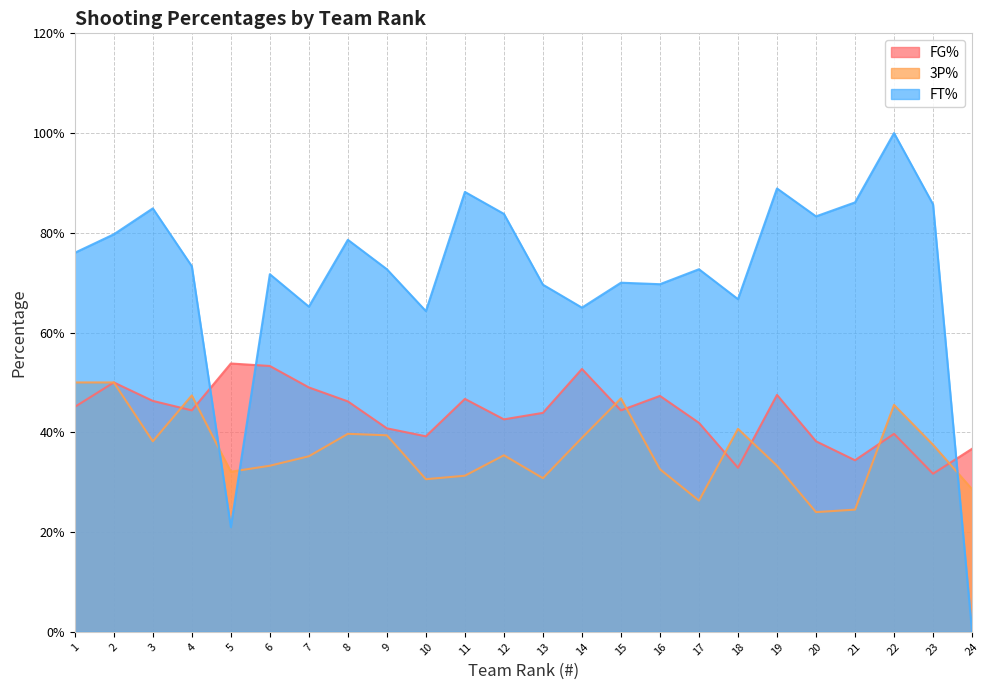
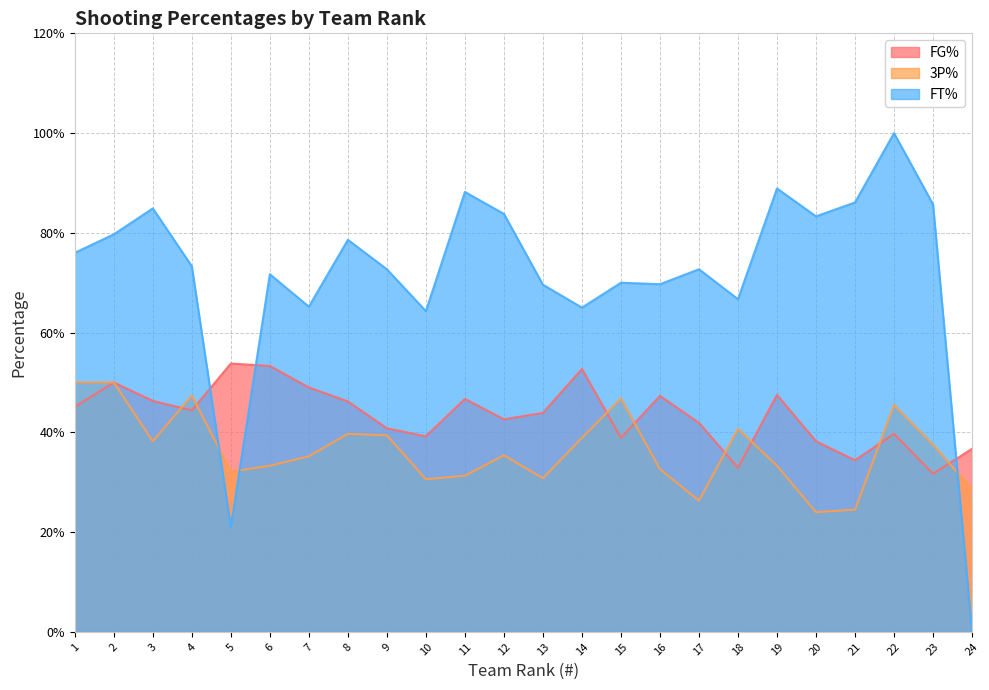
  {
    "FG%": {
      "1": "45%",
      "3": "46%",
      "4": "44%",
      "5": "54%",
      "6": "53%",
      "7": "49%",
      "8": "46%",
      "9": "41%",
      "10": "39%",
      "11": "47%",
      "12": "43%",
      "13": "44%",
      "14": "53%",
-     "15": "44%",
+     "15": "39%",
      "16": "47%",
      "17": "42%",
      "18": "33%",
      "19": "48%",
      "20": "38%",
      "21": "34%",
      "22": "40%",
      "23": "32%",
      "24": "37%"
    },
    "3P%": {
      "1": "50%",
      "3": "38%",
      "4": "47%",
      "5": "32%",
      "6": "33%",
      "7": "35%",
      "8": "40%",
      "9": "39%",
      "10": "31%",
      "11": "31%",
      "12": "35%",
      "13": "31%",
      "14": "39%",
      "15": "47%",
      "16": "33%",
      "17": "26%",
      "18": "41%",
      "19": "33%",
      "20": "24%",
      "21": "25%",
      "22": "46%",
      "23": "38%",
      "24": "29%"
    },
    "FT%": {
      "1": "76%",
      "2": "80%",
      "3": "85%",
      "4": "73%",
      "5": "21%",
      "6": "72%",
      "7": "65%",
      "8": "79%",
      "9": "73%",
      "10": "64%",
      "11": "88%",
      "12": "84%",
      "13": "70%",
      "14": "65%",
      "15": "70%",
      "16": "70%",
      "17": "73%",
      "18": "67%",
      "19": "89%",
      "20": "83%",
      "21": "86%",
      "22": "100%",
      "23": "86%",
      "24": "0%"
    }
  }
